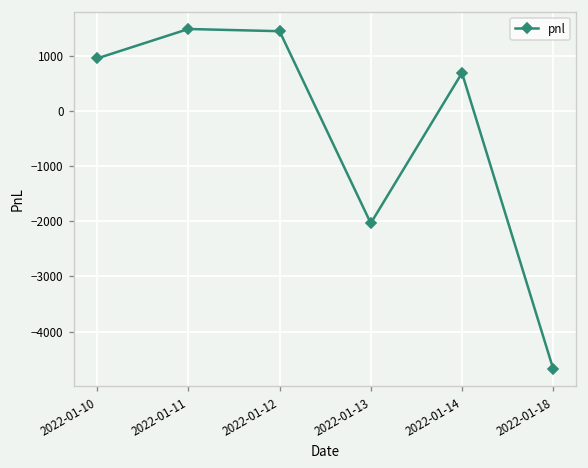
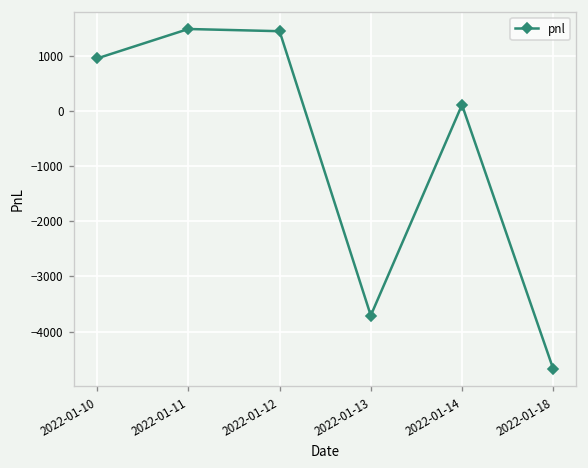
  {
    "2022-01-10": 1000,
    "2022-01-11": 1500,
    "2022-01-12": 1400,
-   "2022-01-13": -2000,
-   "2022-01-14": 700,
+   "2022-01-13": -3700,
+   "2022-01-14": 100,
    "2022-01-18": -4700
  }
